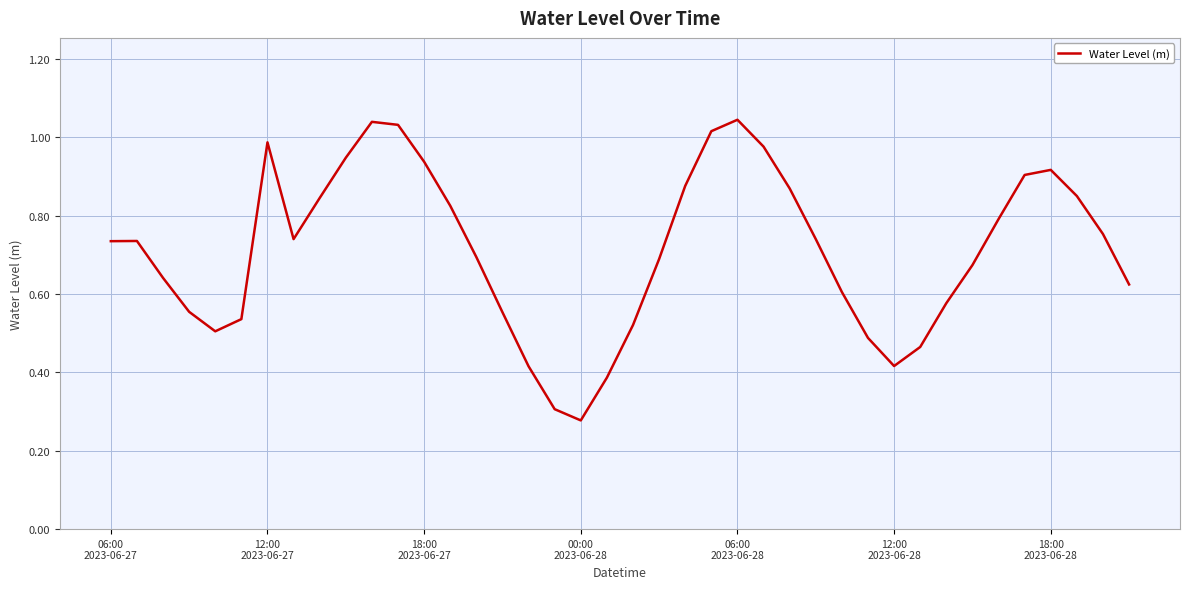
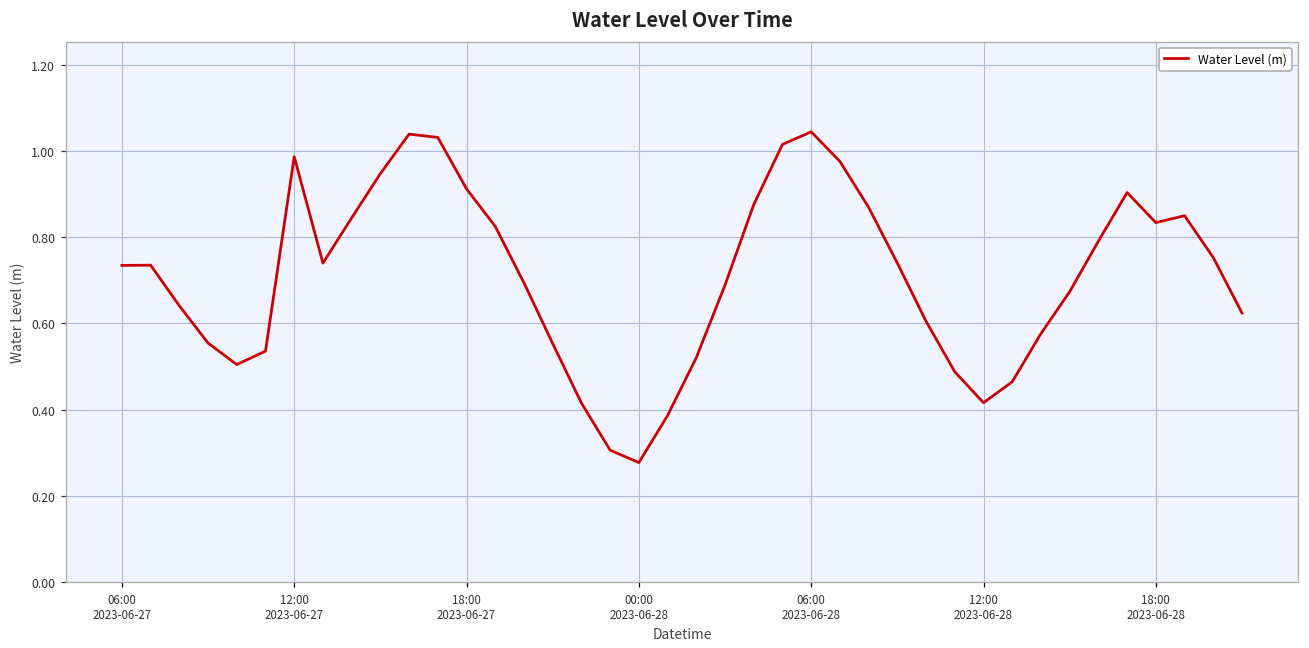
  {
    "06:00 2023-06-27": 0.73,
    "12:00 2023-06-27": 0.99,
-   "18:00 2023-06-27": 0.94,
+   "18:00 2023-06-27": 0.91,
    "00:00 2023-06-28": 0.28,
    "06:00 2023-06-28": 1.04,
    "12:00 2023-06-28": 0.42,
-   "18:00 2023-06-28": 0.92
+   "18:00 2023-06-28": 0.83
  }
